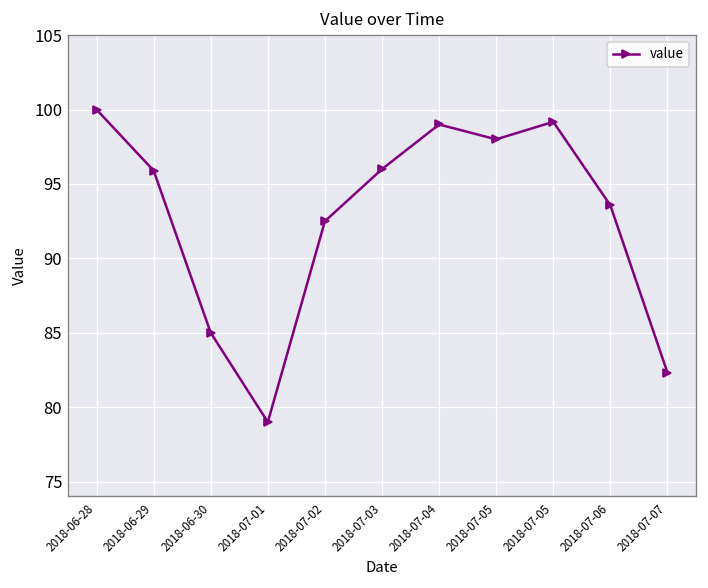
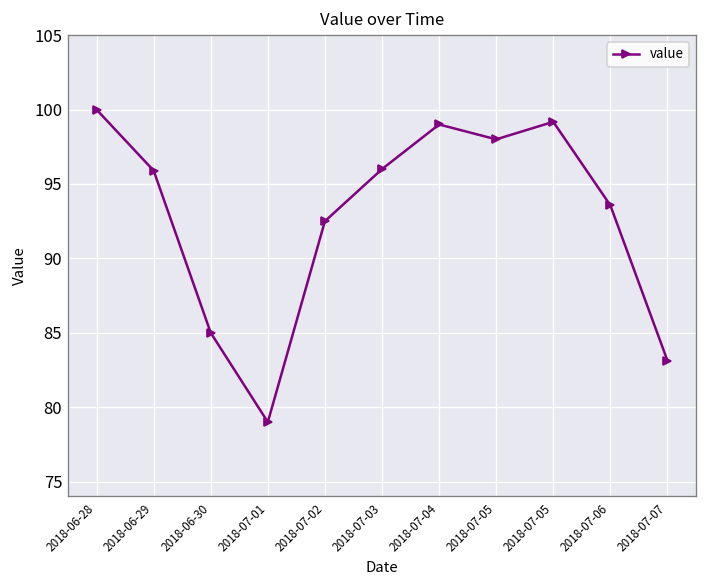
  {
    "2018-06-28": 100.0,
    "2018-06-29": 95.9,
    "2018-06-30": 85.0,
    "2018-07-01": 79.0,
    "2018-07-02": 92.5,
    "2018-07-03": 96.0,
    "2018-07-04": 99.0,
    "2018-07-06": 93.6,
-   "2018-07-07": 82.3
+   "2018-07-07": 83.1
  }
